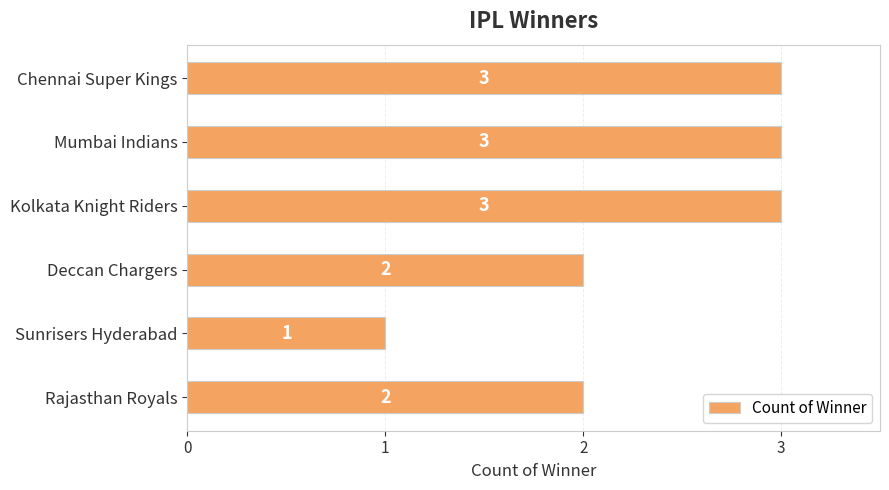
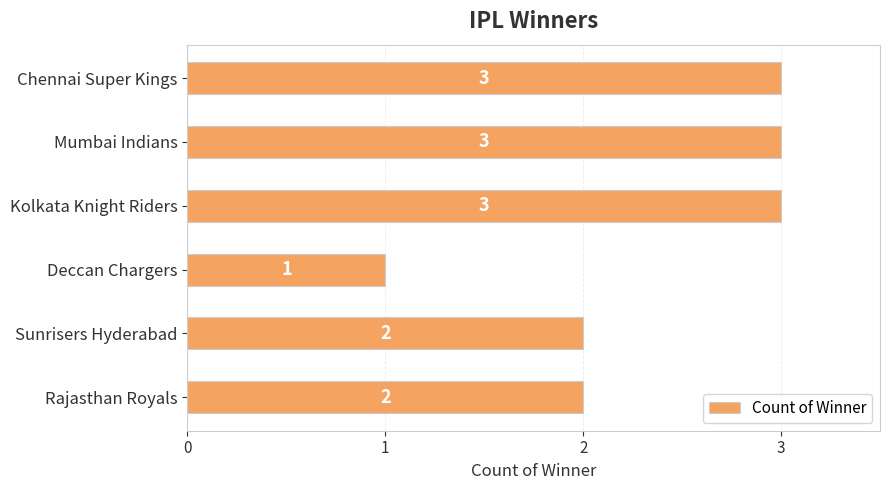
  {
    "Chennai Super Kings": 3,
    "Mumbai Indians": 3,
    "Kolkata Knight Riders": 3,
-   "Deccan Chargers": 2,
-   "Sunrisers Hyderabad": 1,
+   "Deccan Chargers": 1,
+   "Sunrisers Hyderabad": 2,
    "Rajasthan Royals": 2
  }
